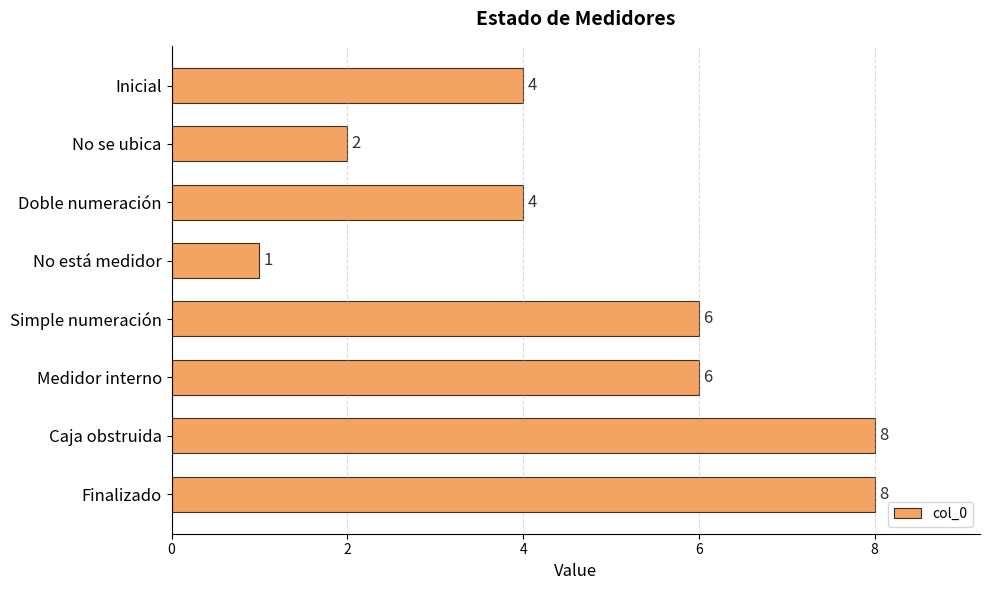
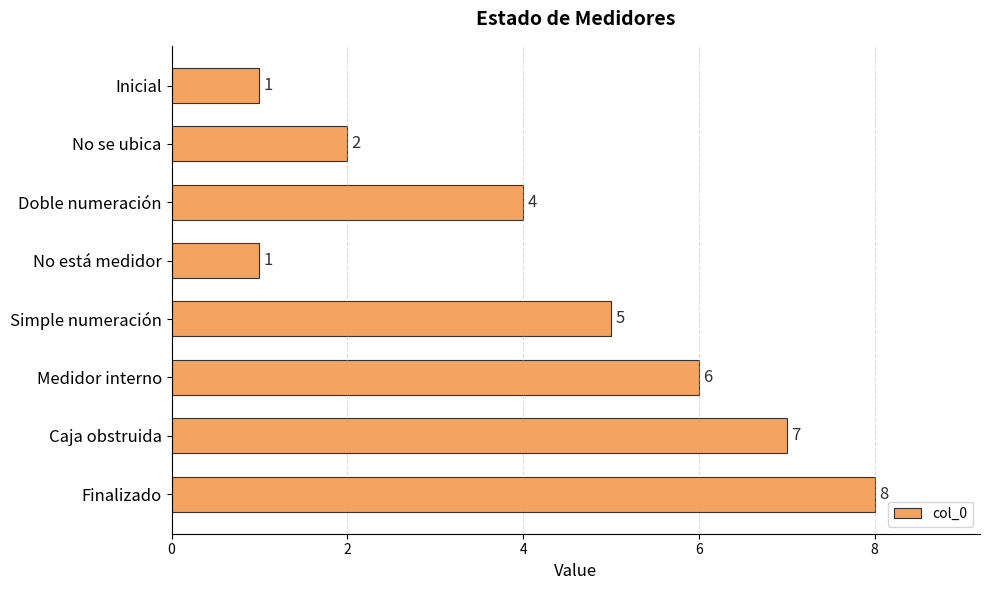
  {
-   "Inicial": 4,
+   "Inicial": 1,
    "No se ubica": 2,
    "Doble numeración": 4,
    "No está medidor": 1,
-   "Simple numeración": 6,
+   "Simple numeración": 5,
    "Medidor interno": 6,
-   "Caja obstruida": 8
+   "Caja obstruida": 7
  }
